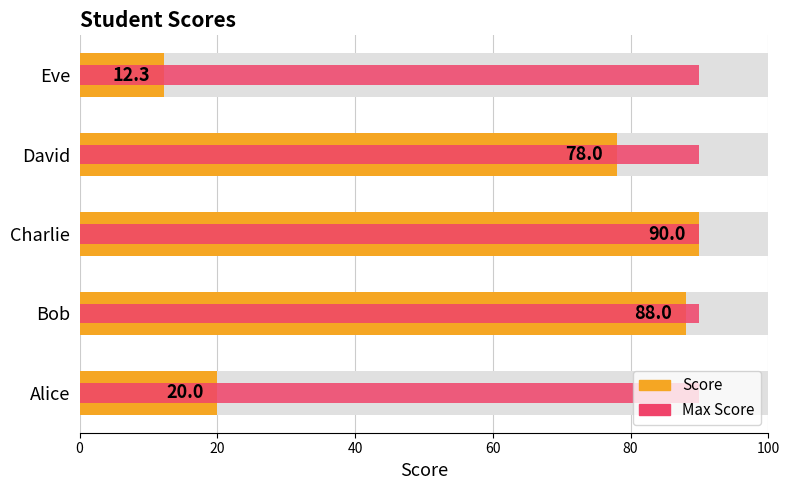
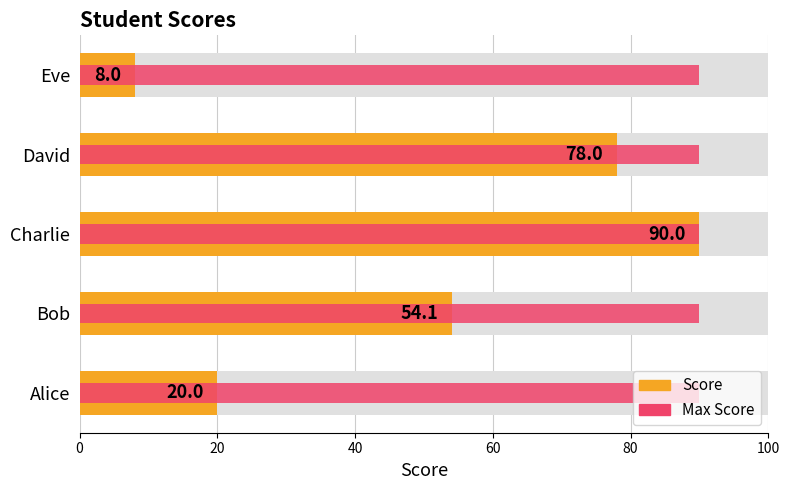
  {
    "Score": {
-     "Eve": 12.3,
-     "Bob": 88.0
+     "Eve": 8.0,
+     "Bob": 54.1
    }
  }
